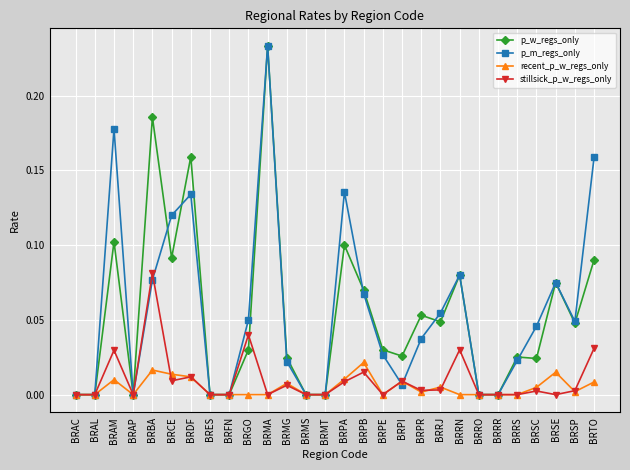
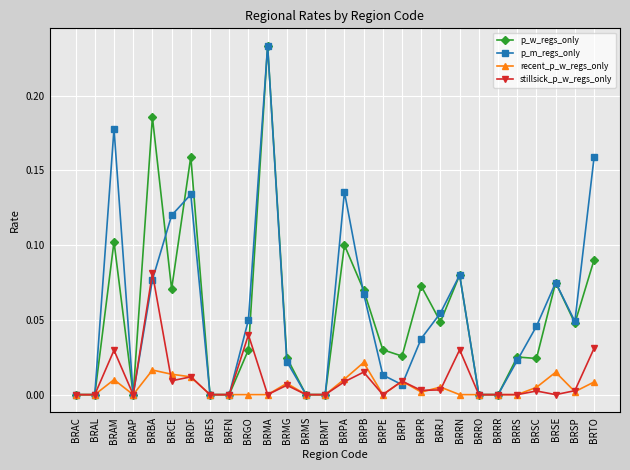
  {
    "p_w_regs_only": {
      "BRAM": 0.102,
      "BRBA": 0.186,
-     "BRCE": 0.091,
+     "BRCE": 0.071,
      "BRDF": 0.159,
      "BRGO": 0.030,
      "BRMG": 0.025,
      "BRPA": 0.100,
      "BRPB": 0.070,
      "BRPE": 0.030,
      "BRPI": 0.026,
-     "BRPR": 0.053,
+     "BRPR": 0.073,
      "BRRJ": 0.049,
      "BRRS": 0.025,
      "BRSC": 0.024,
      "BRTO": 0.090
    },
    "p_m_regs_only": {
      "BRAM": 0.178,
      "BRBA": 0.077,
      "BRCE": 0.120,
      "BRDF": 0.134,
      "BRGO": 0.050,
      "BRMG": 0.022,
      "BRPA": 0.136,
      "BRPB": 0.068,
-     "BRPE": 0.027,
+     "BRPE": 0.013,
      "BRPI": 0.007,
      "BRPR": 0.038,
      "BRRJ": 0.055,
      "BRRS": 0.023,
      "BRSC": 0.046,
      "BRTO": 0.159
    },
    "recent_p_w_regs_only": {
      "BRAM": 0.010,
      "BRBA": 0.016,
      "BRCE": 0.014,
      "BRGO": 0.000,
      "BRPA": 0.010,
      "BRPB": 0.022,
      "BRRJ": 0.005,
      "BRRN": 0.000,
      "BRSC": 0.005,
      "BRSE": 0.015,
      "BRTO": 0.008
    },
    "stillsick_p_w_regs_only": {
      "BRAM": 0.030,
      "BRBA": 0.081,
      "BRCE": 0.009,
      "BRGO": 0.040,
      "BRPA": 0.009,
      "BRPB": 0.015,
      "BRRJ": 0.003,
      "BRRN": 0.030,
      "BRSC": 0.002,
      "BRSE": 0.000,
      "BRTO": 0.031
    }
  }
